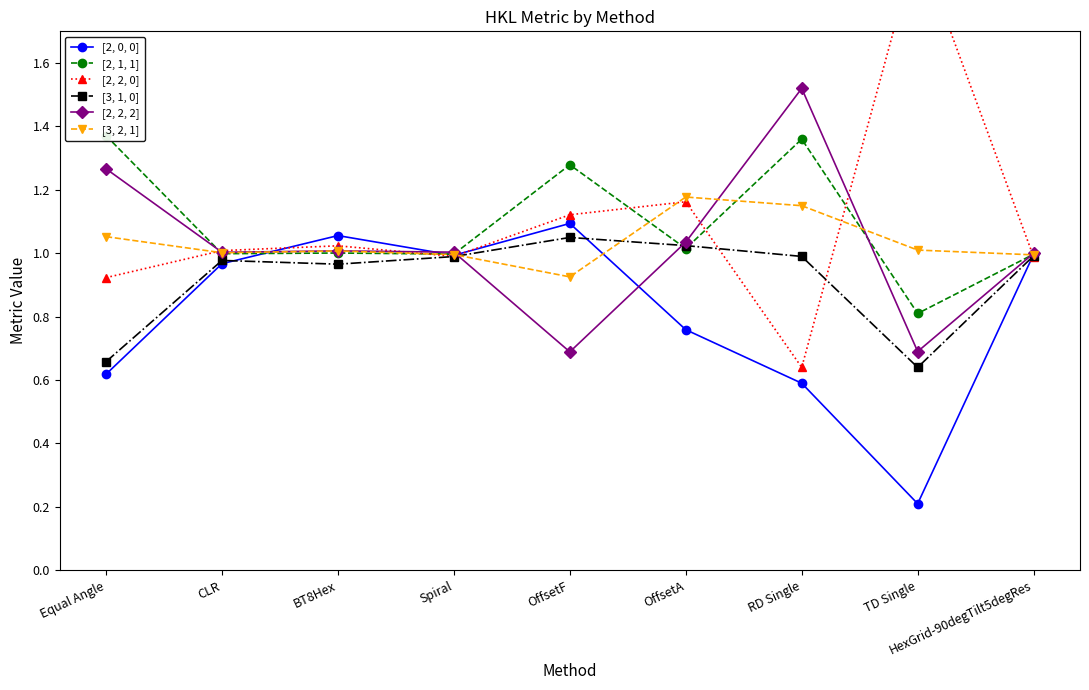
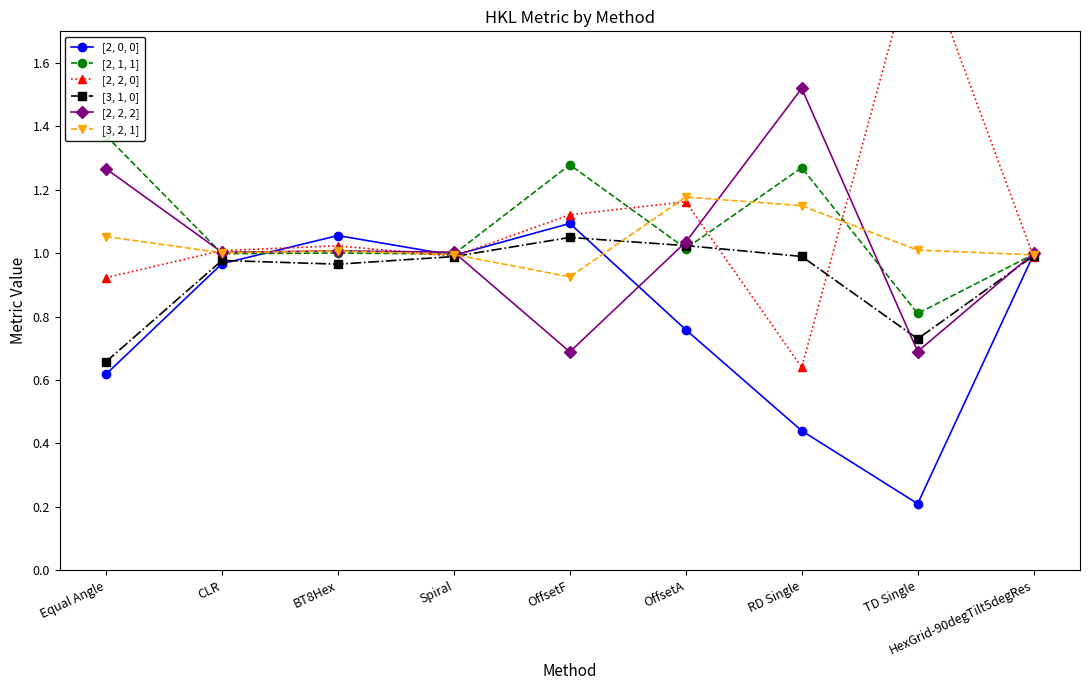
  {
    "[2, 0, 0]": {
      "Equal Angle": 0.62,
      "CLR": 0.97,
      "BT8Hex": 1.06,
      "OffsetF": 1.09,
      "OffsetA": 0.76,
-     "RD Single": 0.59,
+     "RD Single": 0.44,
      "TD Single": 0.21
    },
    "[2, 1, 1]": {
      "OffsetF": 1.28,
      "OffsetA": 1.01,
-     "RD Single": 1.36,
+     "RD Single": 1.27,
      "TD Single": 0.81
    },
    "[2, 2, 0]": {
      "Equal Angle": 0.92,
      "BT8Hex": 1.02,
      "OffsetF": 1.12,
      "OffsetA": 1.16,
      "RD Single": 0.64
    },
    "[3, 1, 0]": {
      "Equal Angle": 0.66,
      "CLR": 0.98,
      "BT8Hex": 0.97,
      "OffsetF": 1.05,
      "OffsetA": 1.02,
      "RD Single": 0.99,
-     "TD Single": 0.64
+     "TD Single": 0.73
    },
    "[2, 2, 2]": {
      "Equal Angle": 1.27,
      "OffsetF": 0.69,
      "OffsetA": 1.04,
      "RD Single": 1.52,
      "TD Single": 0.69
    },
    "[3, 2, 1]": {
      "Equal Angle": 1.05,
      "OffsetF": 0.93,
      "OffsetA": 1.18,
      "RD Single": 1.15,
      "TD Single": 1.01
    }
  }
